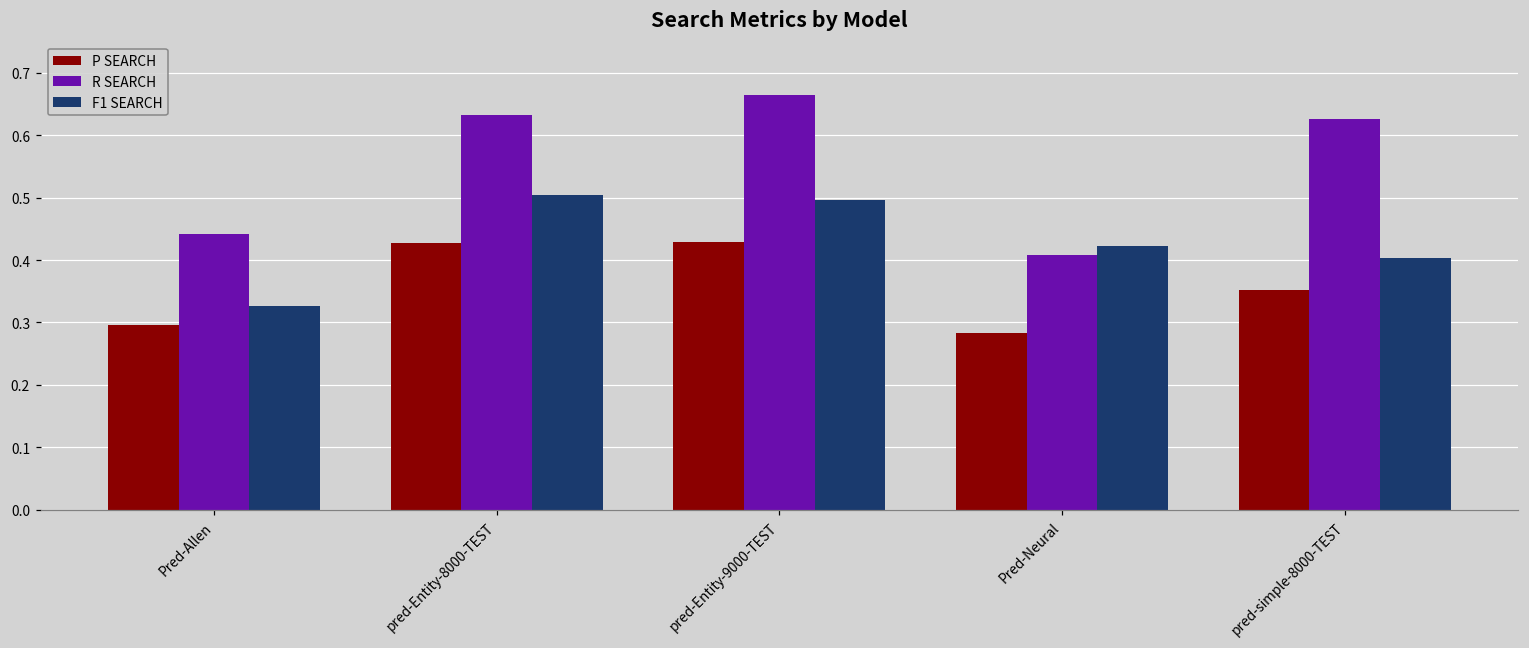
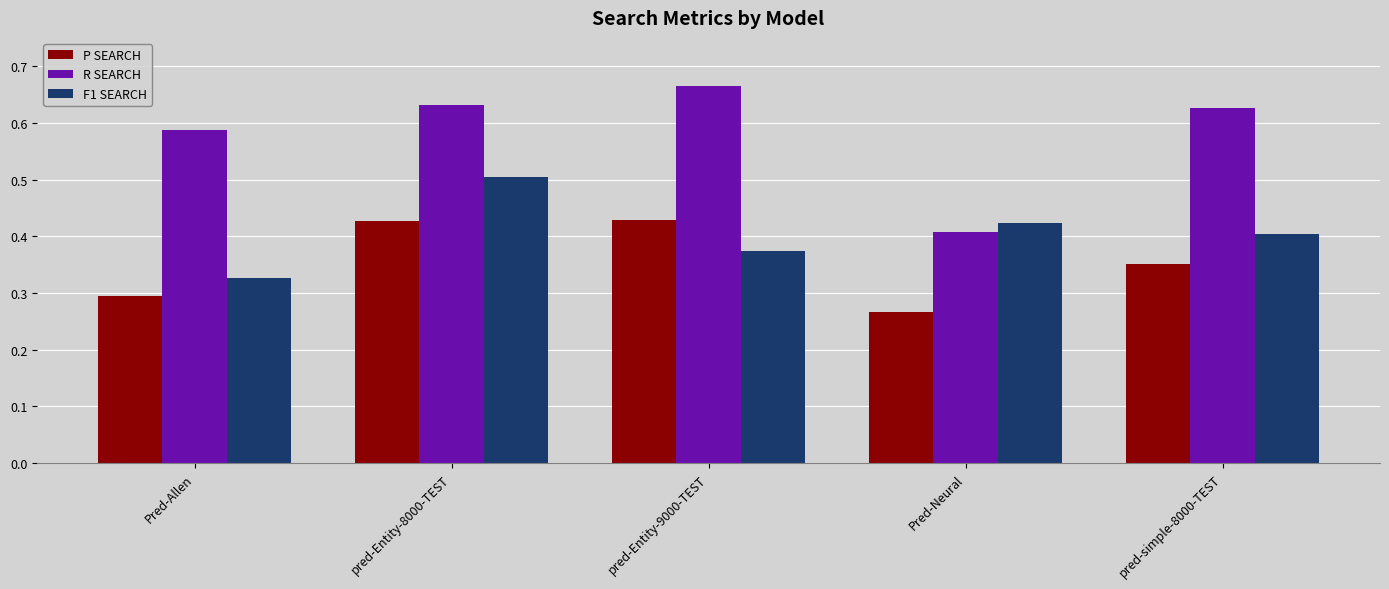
  {
    "P SEARCH": {
      "Pred-Allen": 0.30,
      "pred-Entity-8000-TEST": 0.43,
      "pred-Entity-9000-TEST": 0.43,
-     "Pred-Neural": 0.28,
+     "Pred-Neural": 0.27,
      "pred-simple-8000-TEST": 0.35
    },
    "R SEARCH": {
-     "Pred-Allen": 0.44,
+     "Pred-Allen": 0.59,
      "pred-Entity-8000-TEST": 0.63,
      "pred-Entity-9000-TEST": 0.66,
      "Pred-Neural": 0.41,
      "pred-simple-8000-TEST": 0.63
    },
    "F1 SEARCH": {
      "Pred-Allen": 0.33,
      "pred-Entity-8000-TEST": 0.50,
-     "pred-Entity-9000-TEST": 0.50,
+     "pred-Entity-9000-TEST": 0.37,
      "Pred-Neural": 0.42,
      "pred-simple-8000-TEST": 0.40
    }
  }
